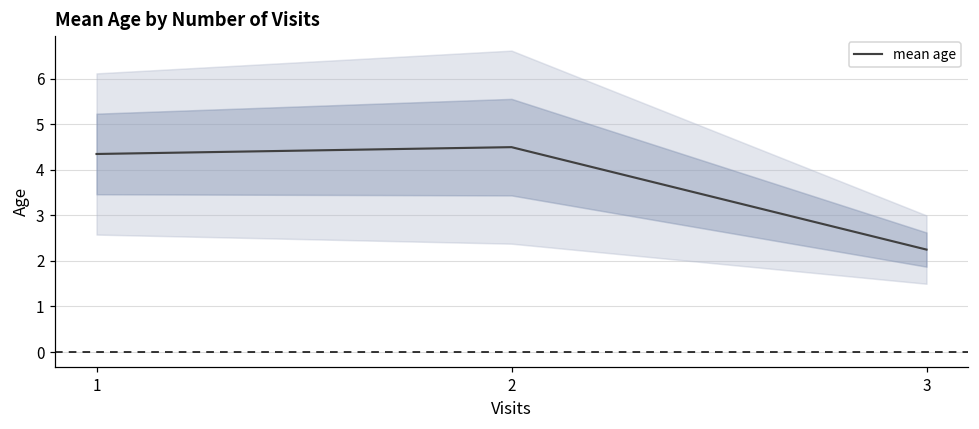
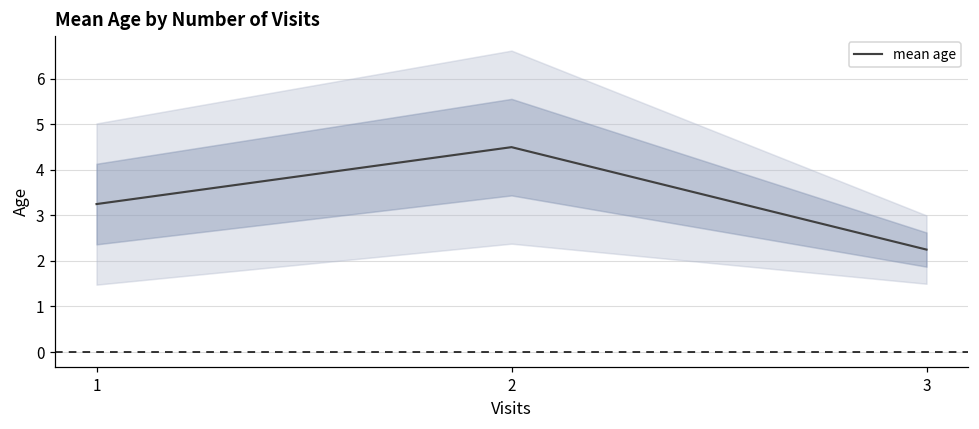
  {
    "mean age": {
-     "1": 4.4,
+     "1": 3.3,
      "2": 4.5,
      "3": 2.3
    }
  }
